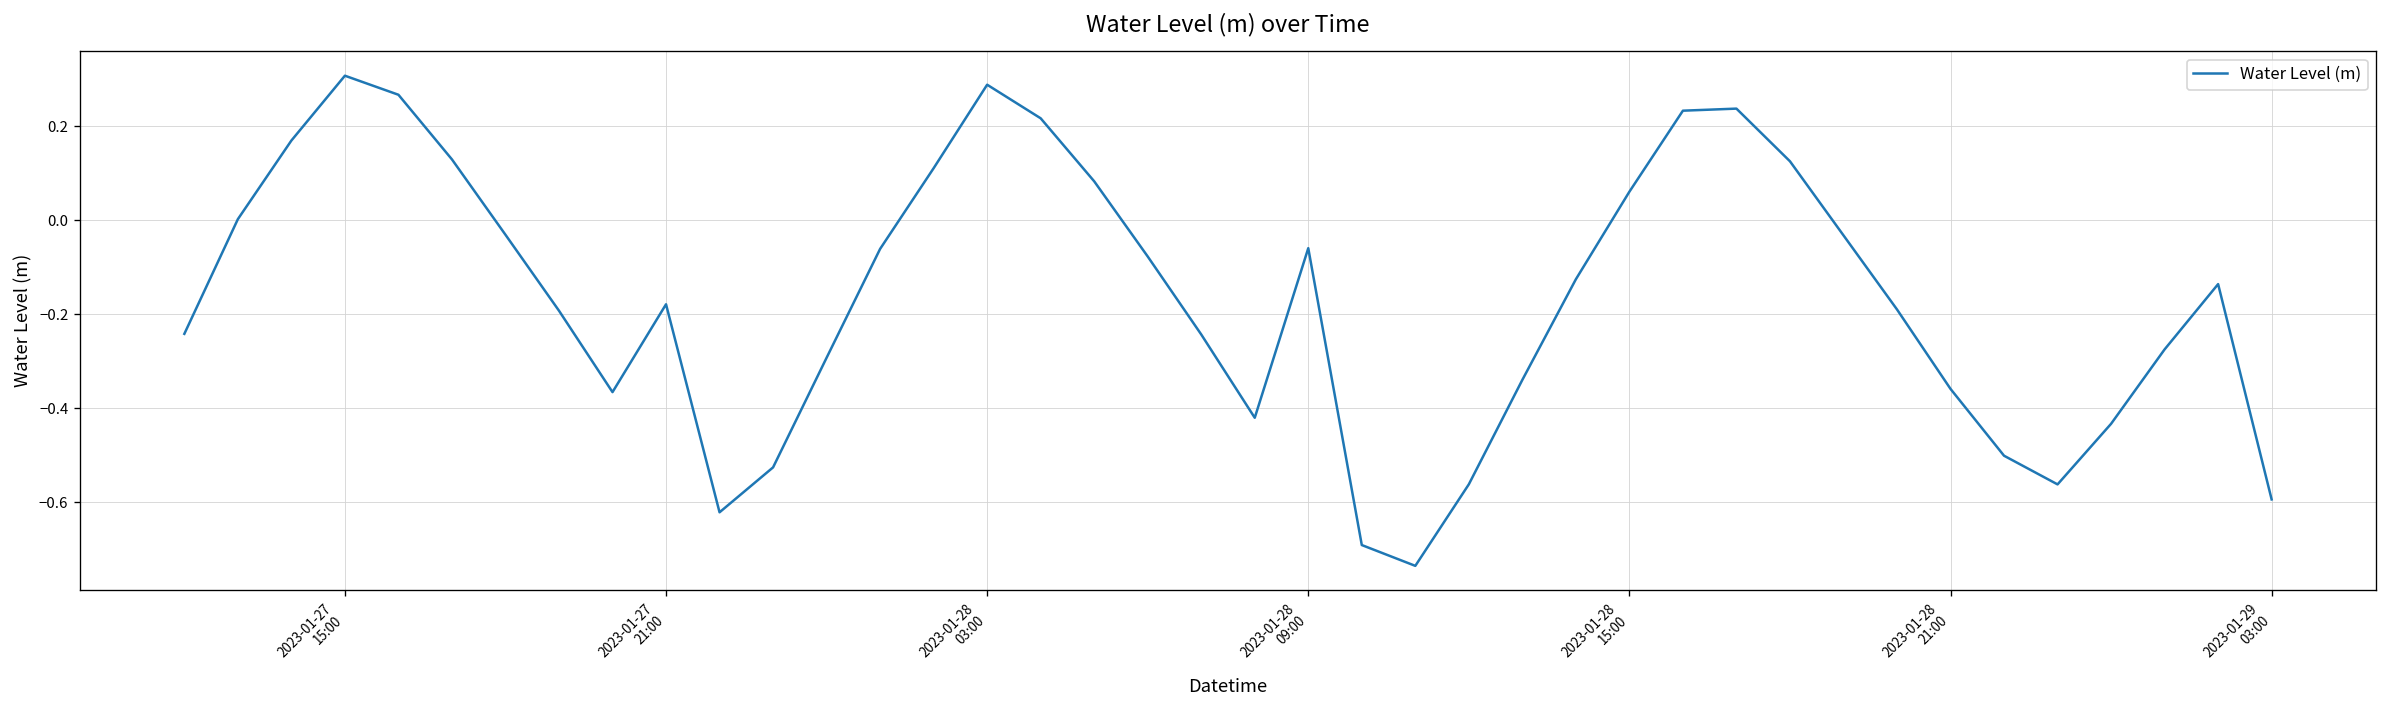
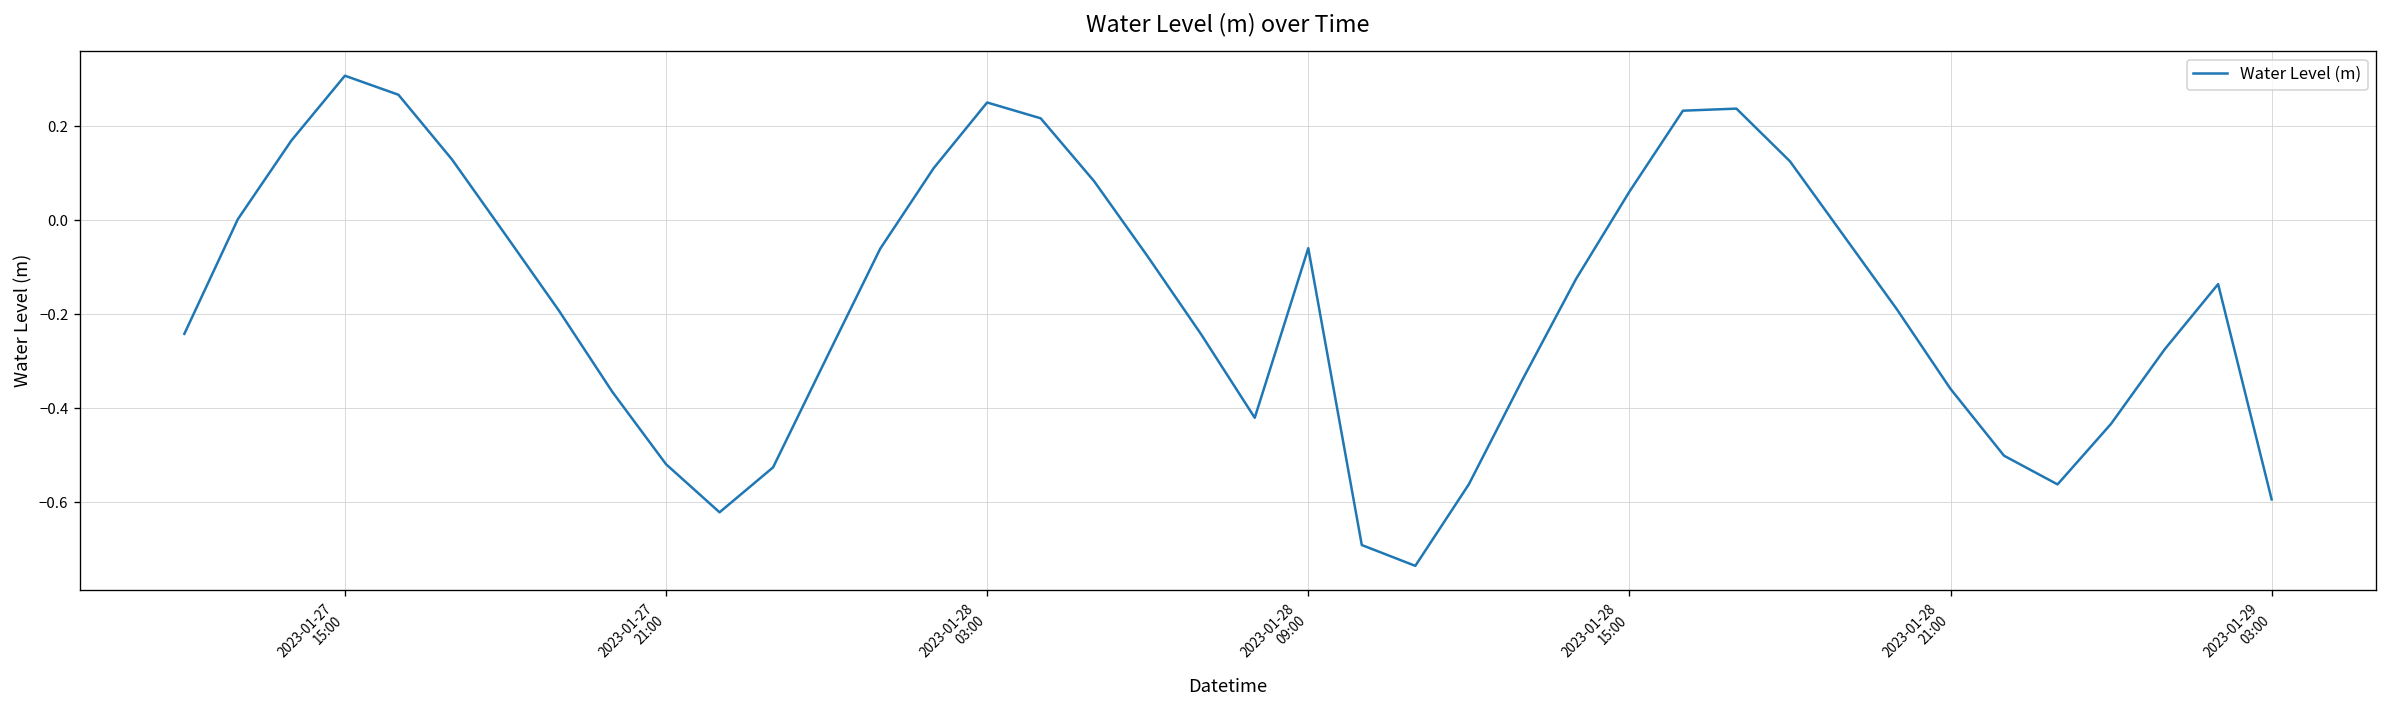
  {
    "2023-01-27 15:00": 0.31,
-   "2023-01-27 21:00": -0.18,
-   "2023-01-28 03:00": 0.29,
+   "2023-01-27 21:00": -0.52,
+   "2023-01-28 03:00": 0.25,
    "2023-01-28 09:00": -0.06,
    "2023-01-28 15:00": 0.06,
    "2023-01-28 21:00": -0.36,
    "2023-01-29 03:00": -0.59
  }
